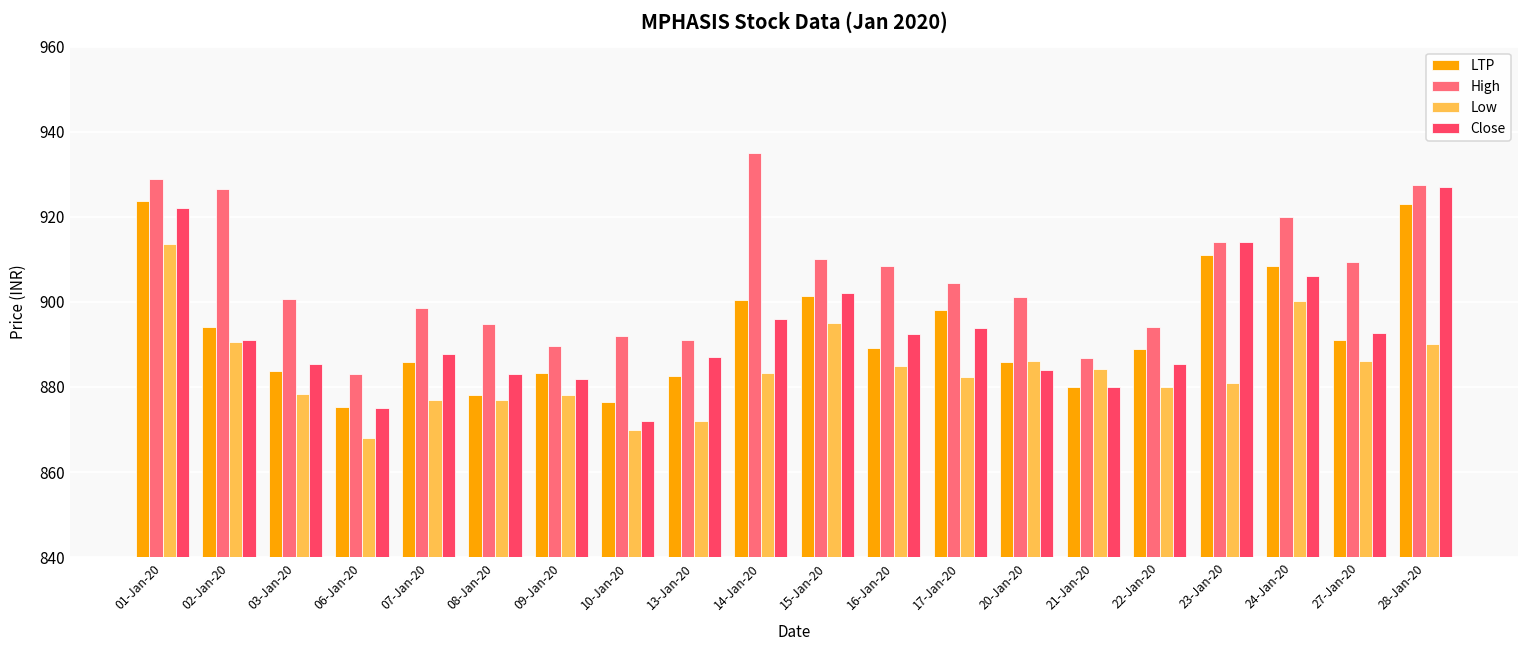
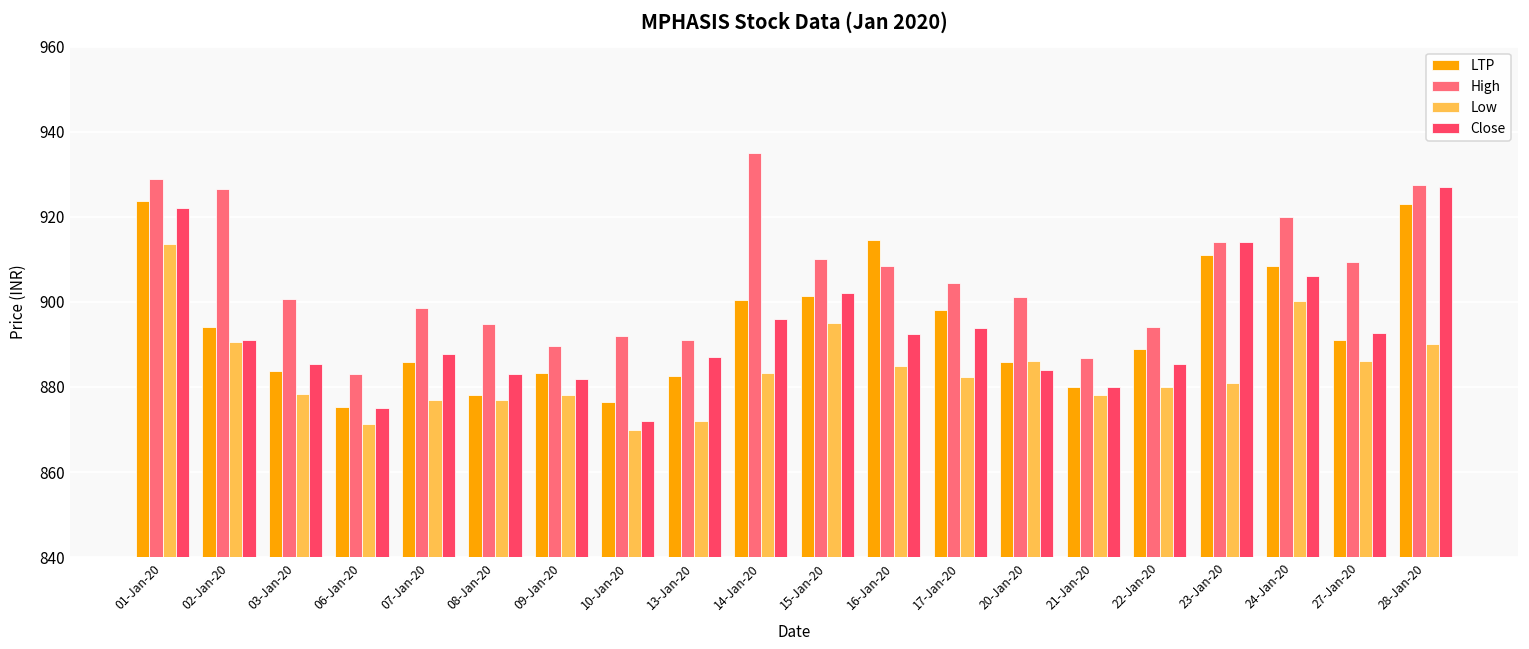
  {
    "LTP": {
      "01-Jan-20": 924,
      "02-Jan-20": 894,
      "03-Jan-20": 884,
      "06-Jan-20": 875,
      "07-Jan-20": 886,
      "08-Jan-20": 878,
      "09-Jan-20": 883,
      "10-Jan-20": 877,
      "13-Jan-20": 883,
      "14-Jan-20": 900,
      "15-Jan-20": 901,
-     "16-Jan-20": 889,
+     "16-Jan-20": 914,
      "17-Jan-20": 898,
      "20-Jan-20": 886,
      "21-Jan-20": 880,
      "22-Jan-20": 889,
      "23-Jan-20": 911,
      "24-Jan-20": 908,
      "27-Jan-20": 891,
      "28-Jan-20": 923
    },
    "Low": {
      "01-Jan-20": 914,
      "02-Jan-20": 891,
      "03-Jan-20": 878,
-     "06-Jan-20": 868,
+     "06-Jan-20": 871,
      "07-Jan-20": 877,
      "08-Jan-20": 877,
      "09-Jan-20": 878,
      "10-Jan-20": 870,
      "13-Jan-20": 872,
      "14-Jan-20": 883,
      "15-Jan-20": 895,
      "16-Jan-20": 885,
      "17-Jan-20": 882,
      "20-Jan-20": 886,
-     "21-Jan-20": 884,
+     "21-Jan-20": 878,
      "22-Jan-20": 880,
      "23-Jan-20": 881,
      "24-Jan-20": 900,
      "27-Jan-20": 886,
      "28-Jan-20": 890
    }
  }
